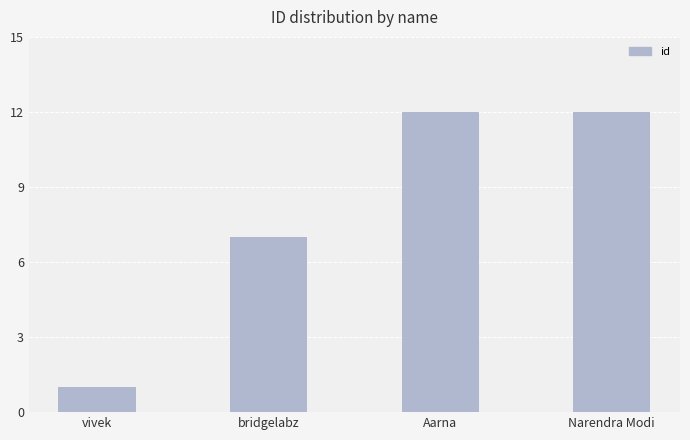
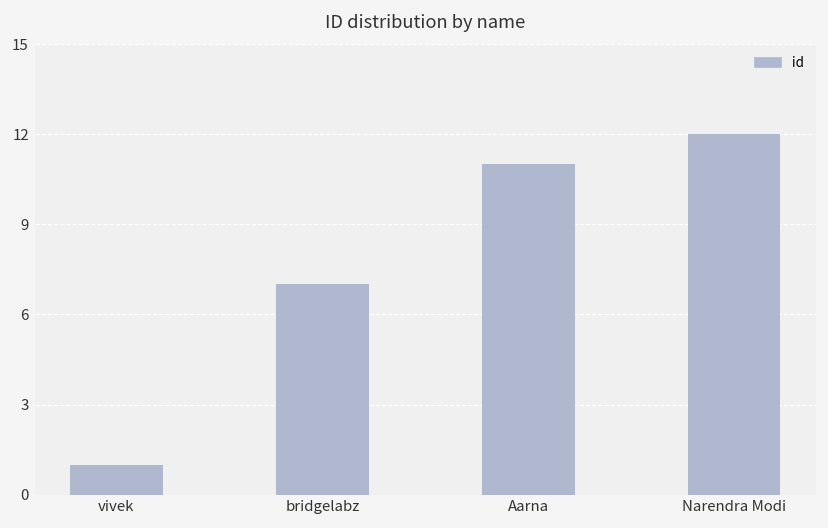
  {
    "vivek": 1,
    "bridgelabz": 7,
-   "Aarna": 12,
+   "Aarna": 11,
    "Narendra Modi": 12
  }
